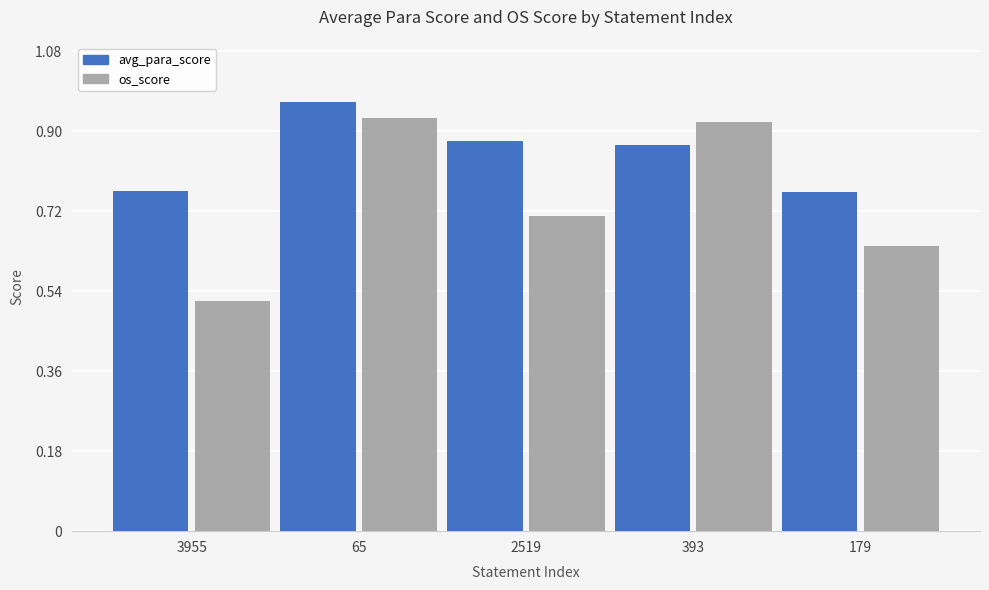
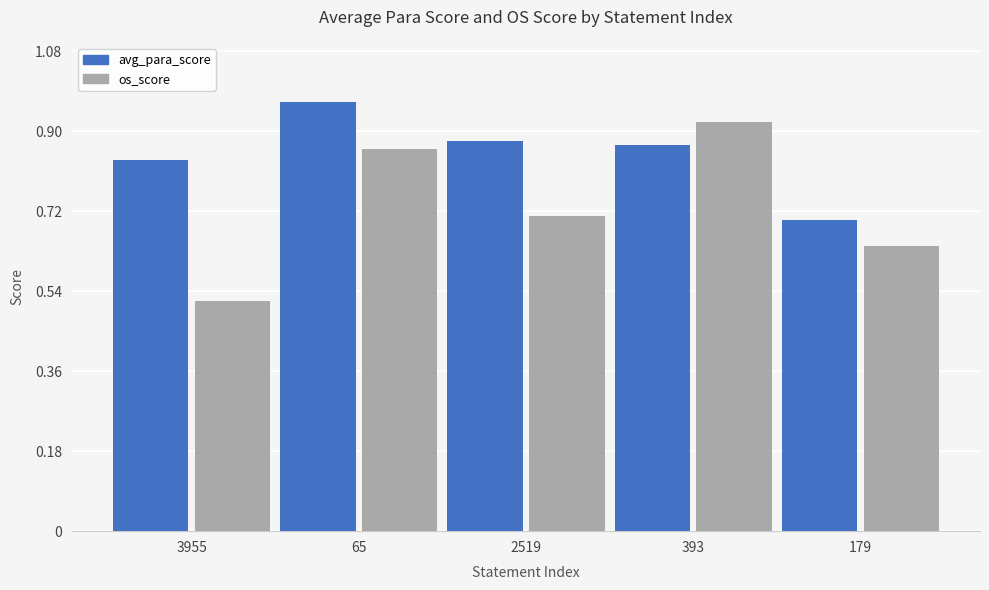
  {
    "avg_para_score": {
-     "3955": 0.77,
+     "3955": 0.84,
      "65": 0.97,
      "2519": 0.88,
      "393": 0.87,
-     "179": 0.76
+     "179": 0.70
    },
    "os_score": {
      "3955": 0.52,
-     "65": 0.93,
+     "65": 0.86,
      "2519": 0.71,
      "393": 0.92,
      "179": 0.64
    }
  }
